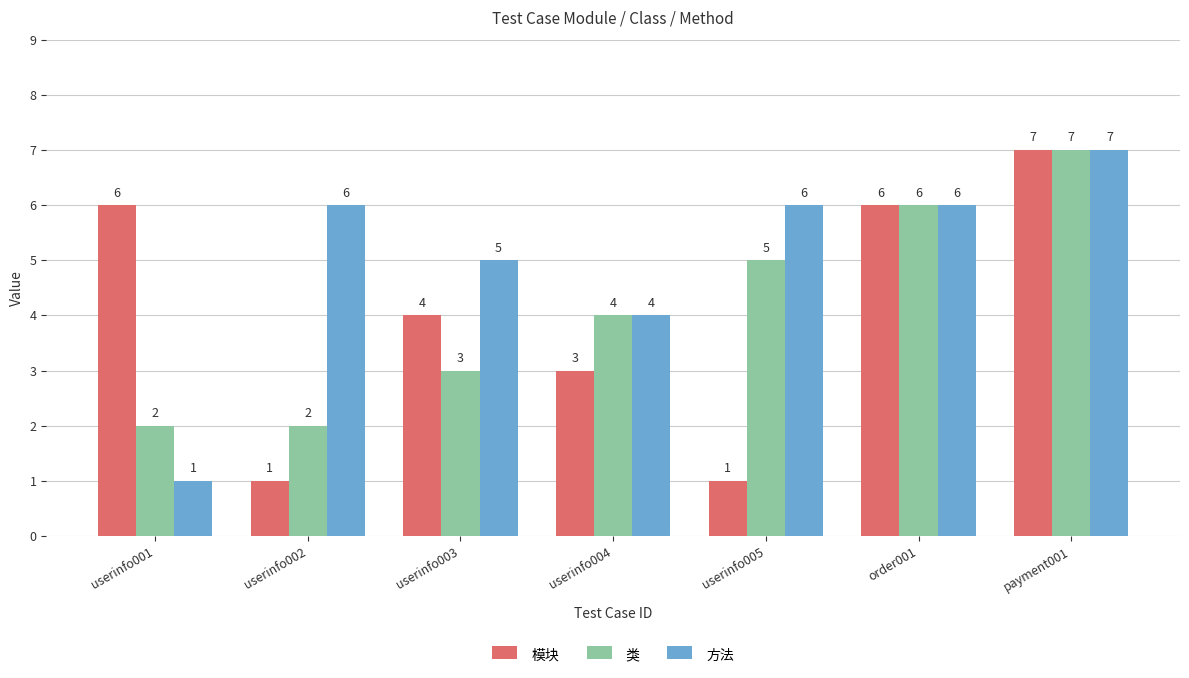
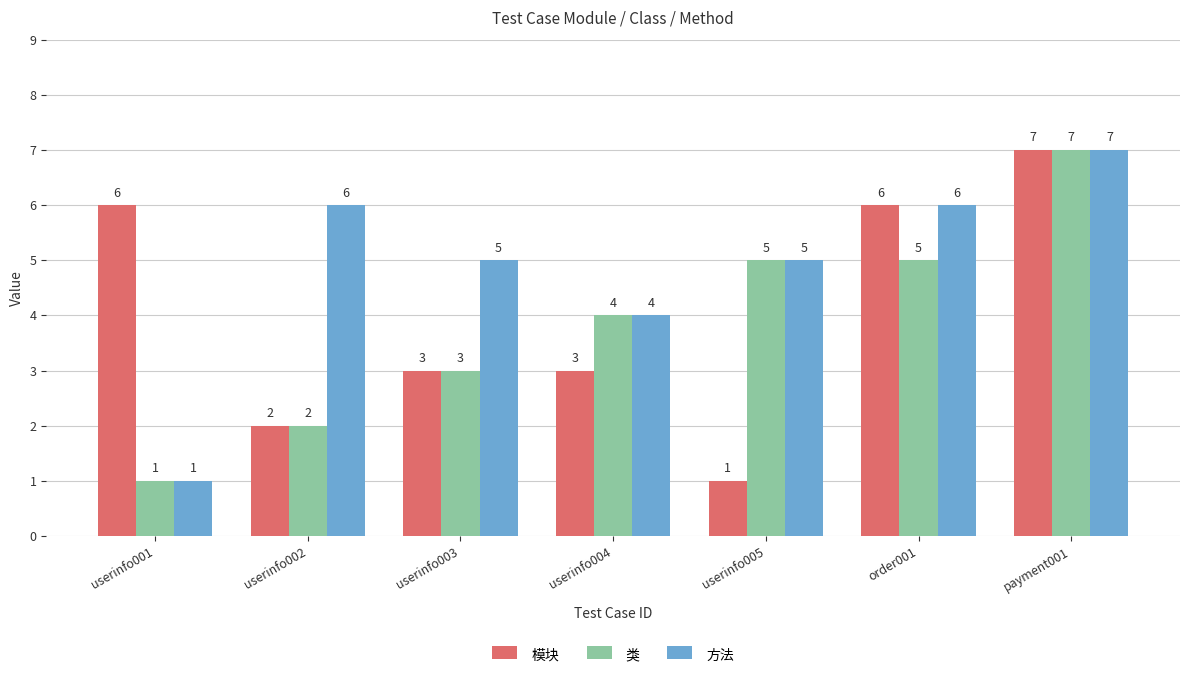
  {
    "模块": {
      "userinfo001": 6,
-     "userinfo002": 1,
-     "userinfo003": 4,
+     "userinfo002": 2,
+     "userinfo003": 3,
      "userinfo004": 3,
      "userinfo005": 1,
      "order001": 6,
      "payment001": 7
    },
    "类": {
-     "userinfo001": 2,
+     "userinfo001": 1,
      "userinfo002": 2,
      "userinfo003": 3,
      "userinfo004": 4,
      "userinfo005": 5,
-     "order001": 6,
+     "order001": 5,
      "payment001": 7
    },
    "方法": {
      "userinfo001": 1,
      "userinfo002": 6,
      "userinfo003": 5,
      "userinfo004": 4,
-     "userinfo005": 6,
+     "userinfo005": 5,
      "order001": 6,
      "payment001": 7
    }
  }
